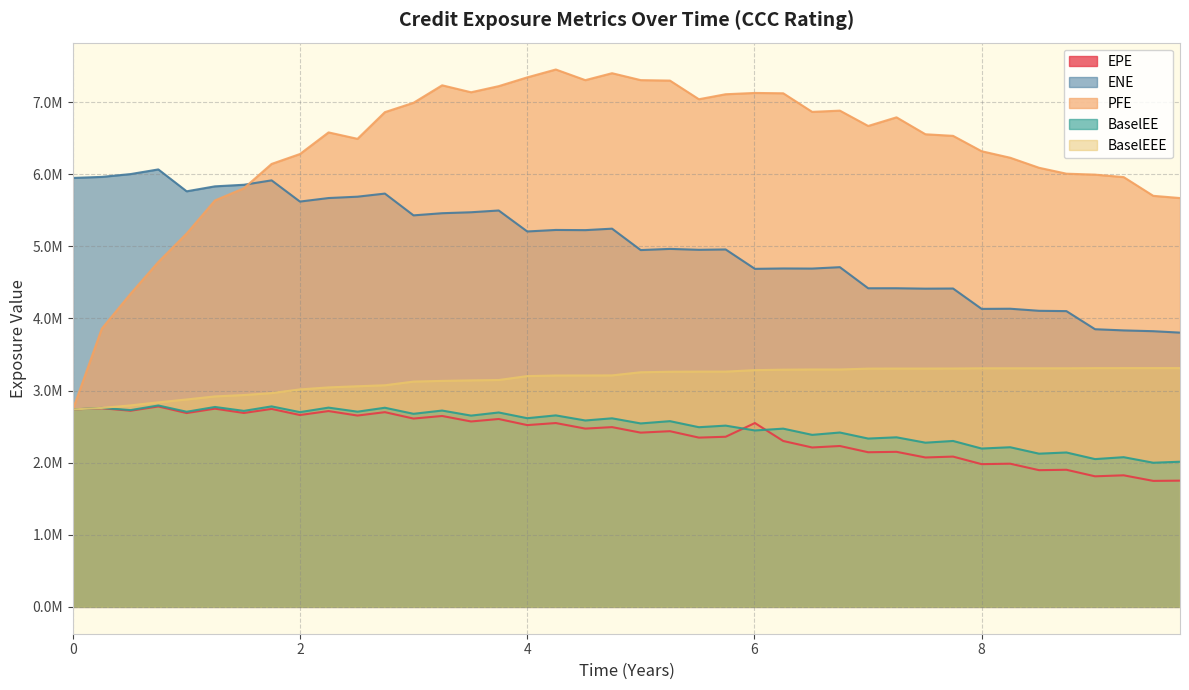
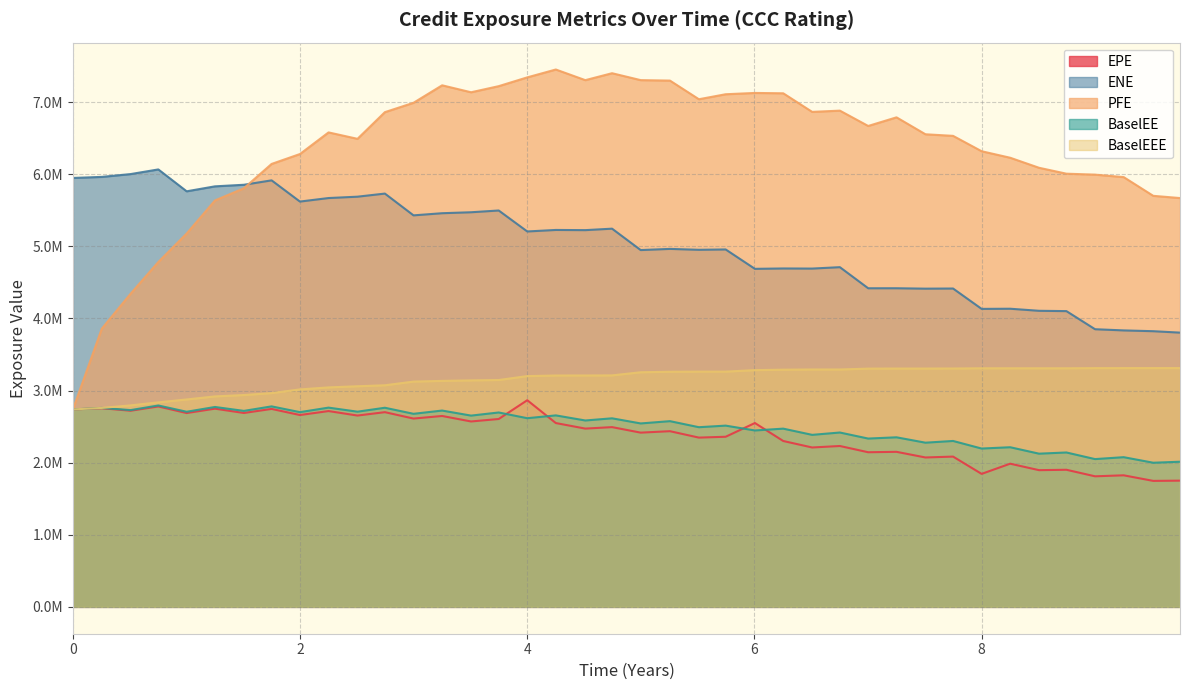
  {
    "EPE": {
      "2": 2700000,
-     "4": 2500000,
+     "4": 2900000,
      "6": 2500000,
-     "8": 2000000
+     "8": 1800000
    }
  }
